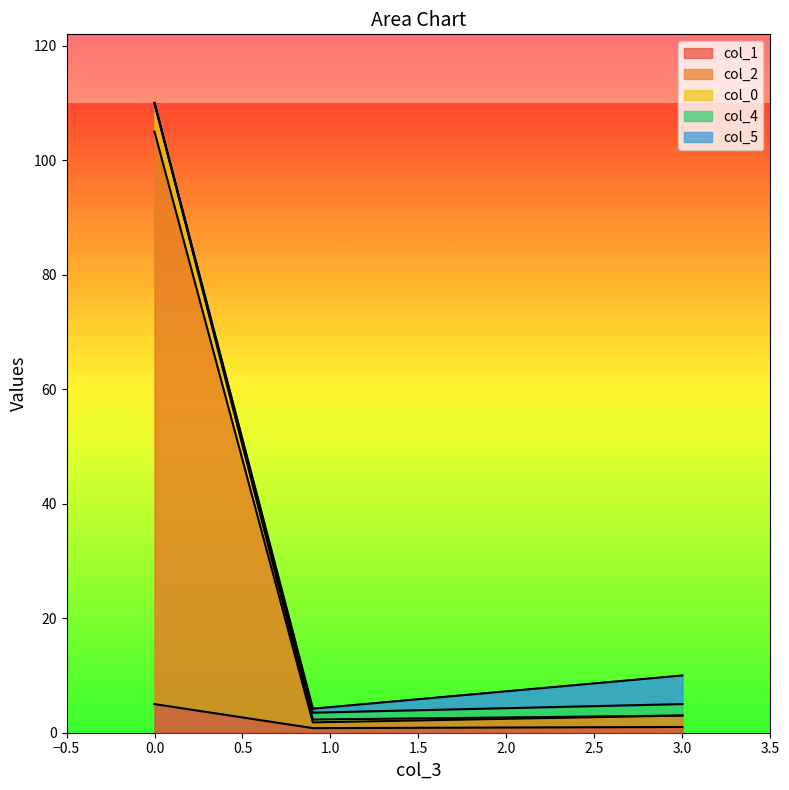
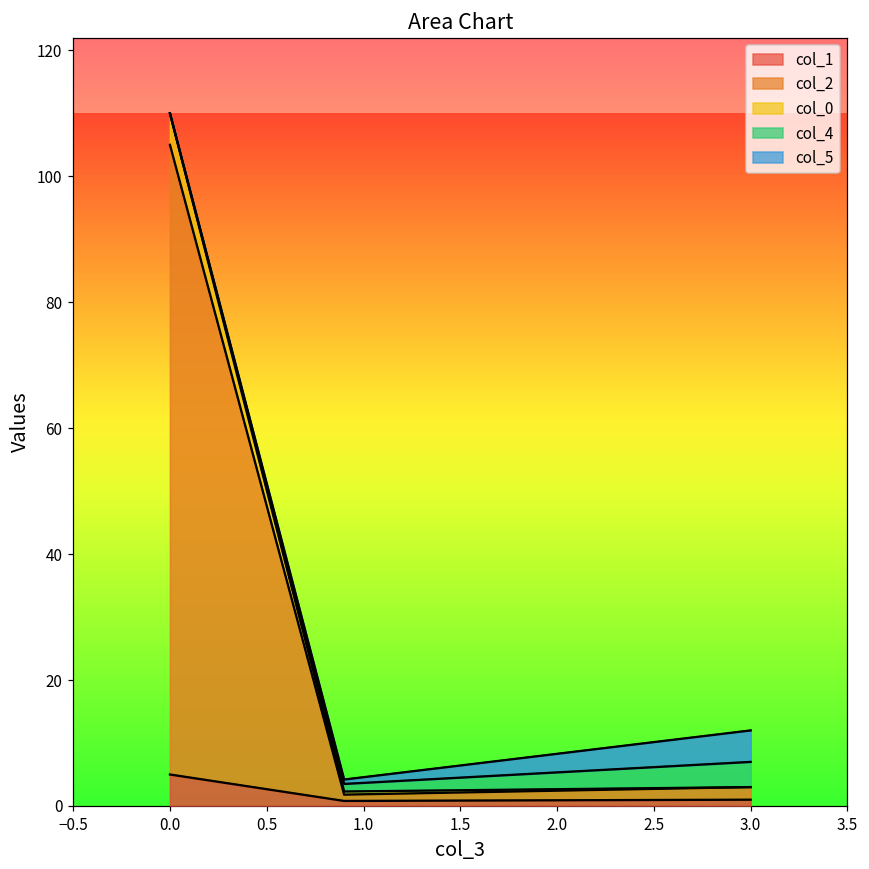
  {
    "col_4": {
-     "3.0": 2
+     "3.0": 4
    },
    "col_5": {
      "3.0": 5
    }
  }
